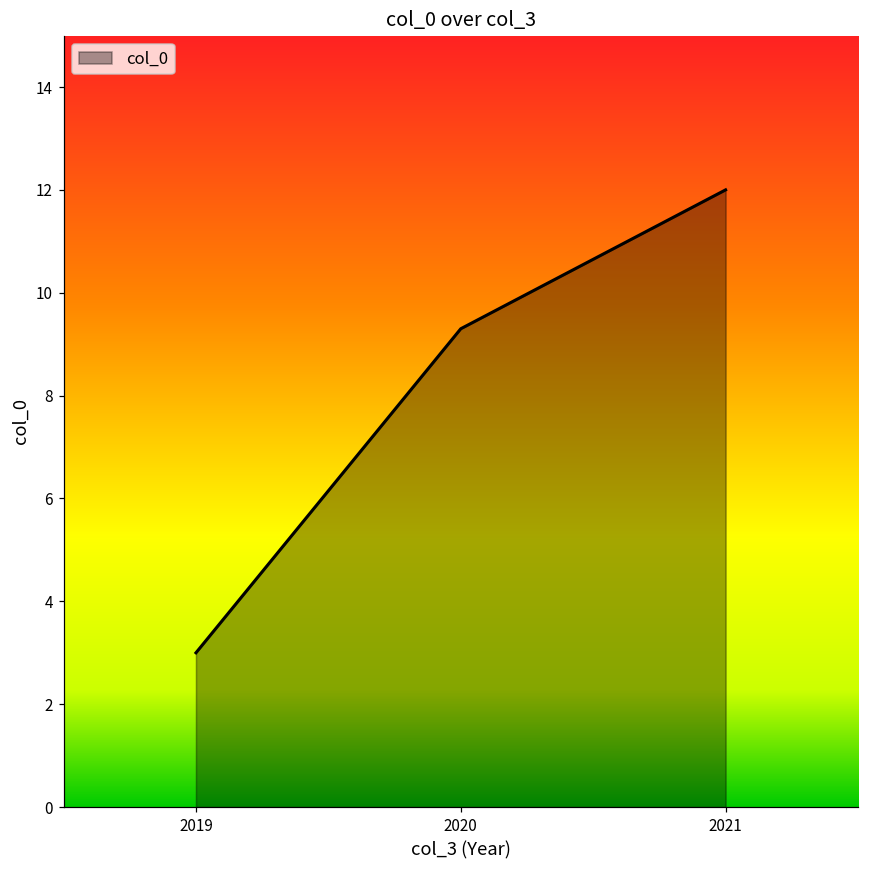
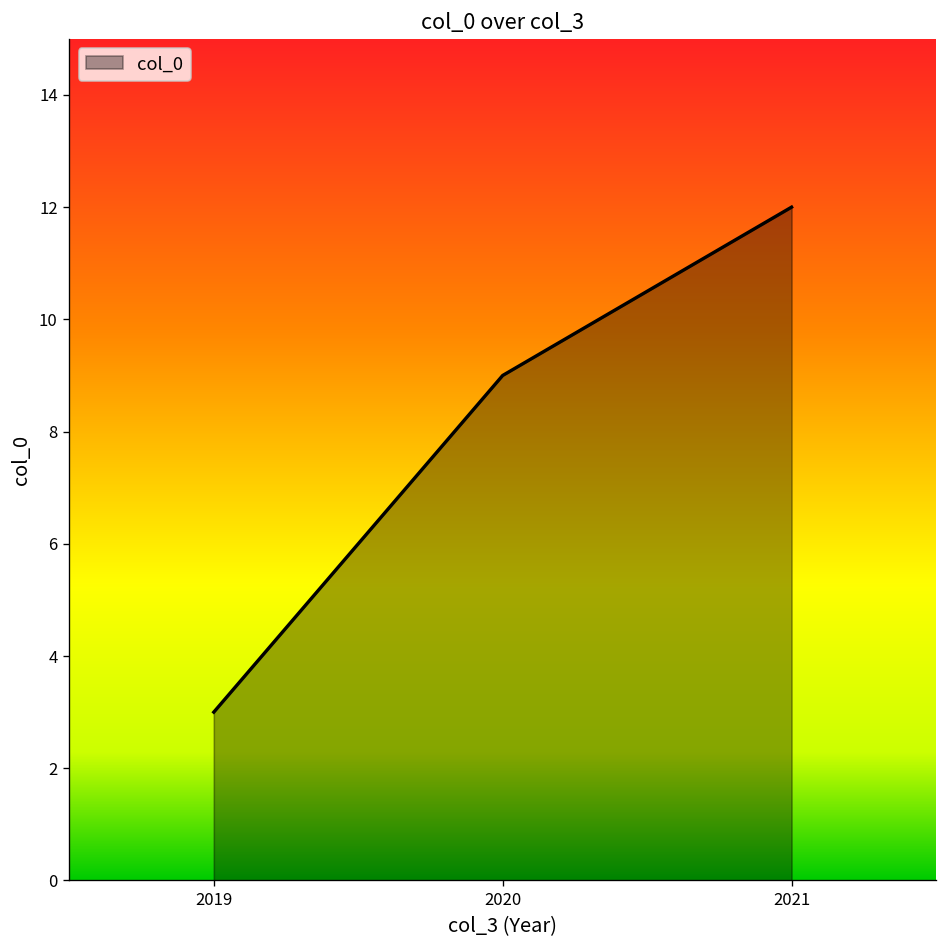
  {
    "2019": 3.0,
-   "2020": 9.3,
+   "2020": 9.0,
    "2021": 12.0
  }
